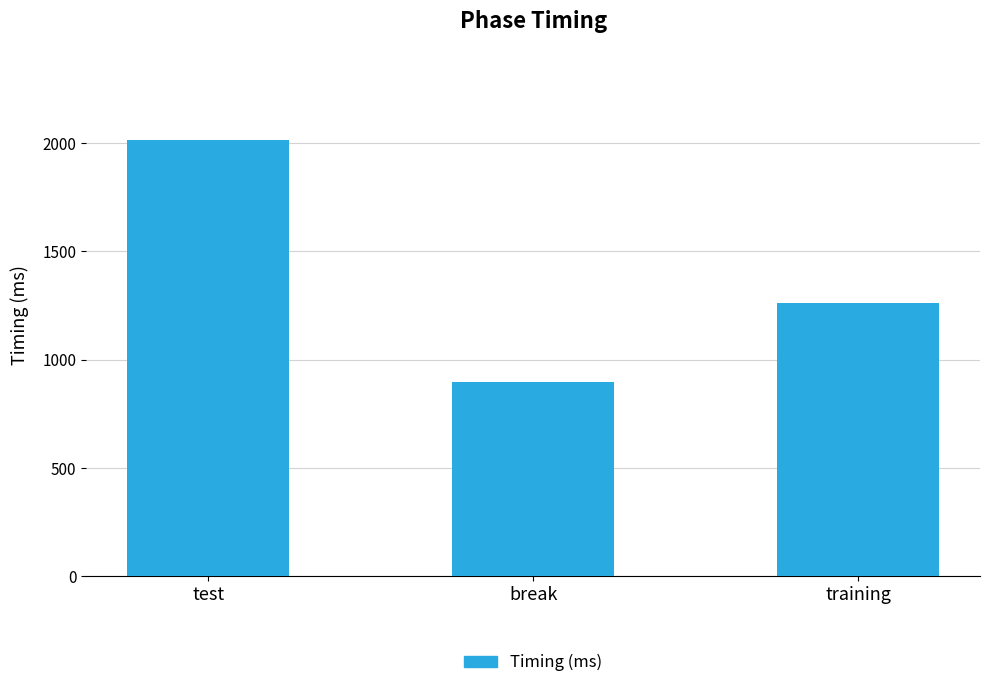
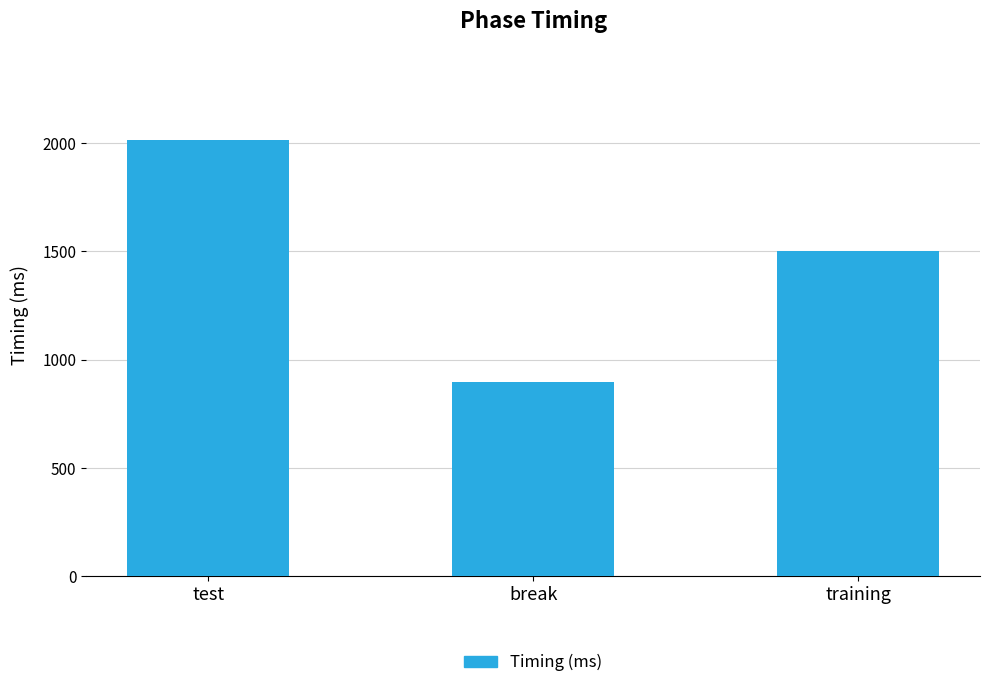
  {
    "test": 2010,
    "break": 900,
-   "training": 1260
+   "training": 1500
  }
